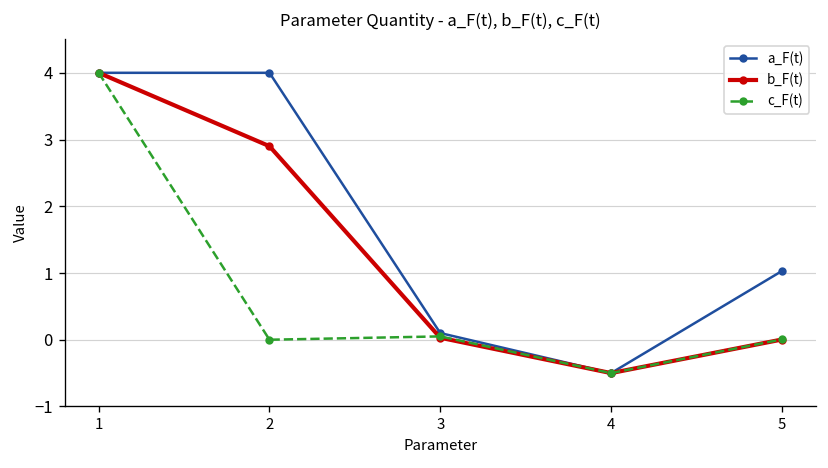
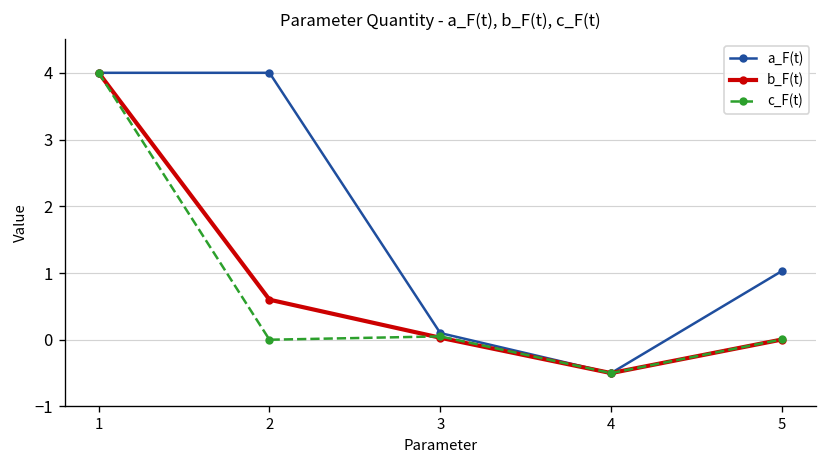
  {
    "a_F(t)": {
      "2": 4.0,
      "3": 0.1,
      "5": 1.0
    },
    "b_F(t)": {
-     "2": 2.9
+     "2": 0.6
    },
    "c_F(t)": {
      "2": 0.0
    }
  }
